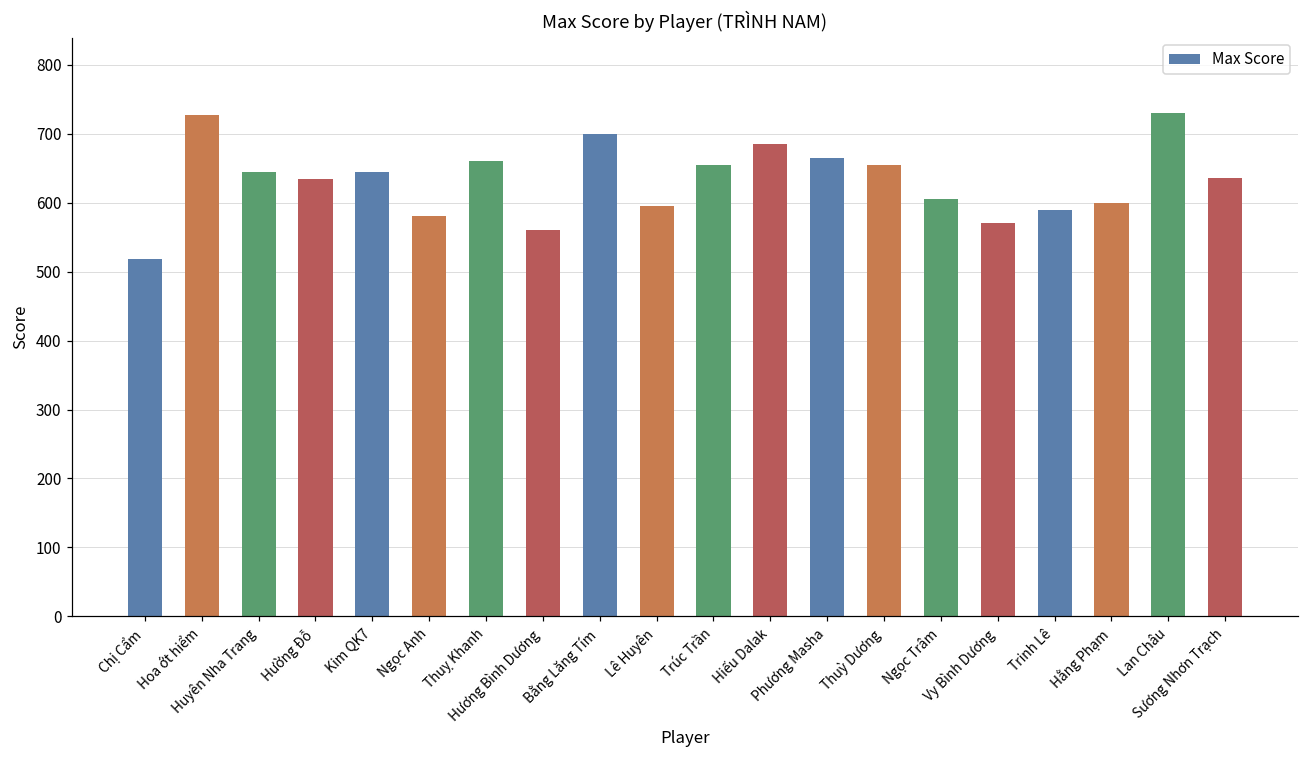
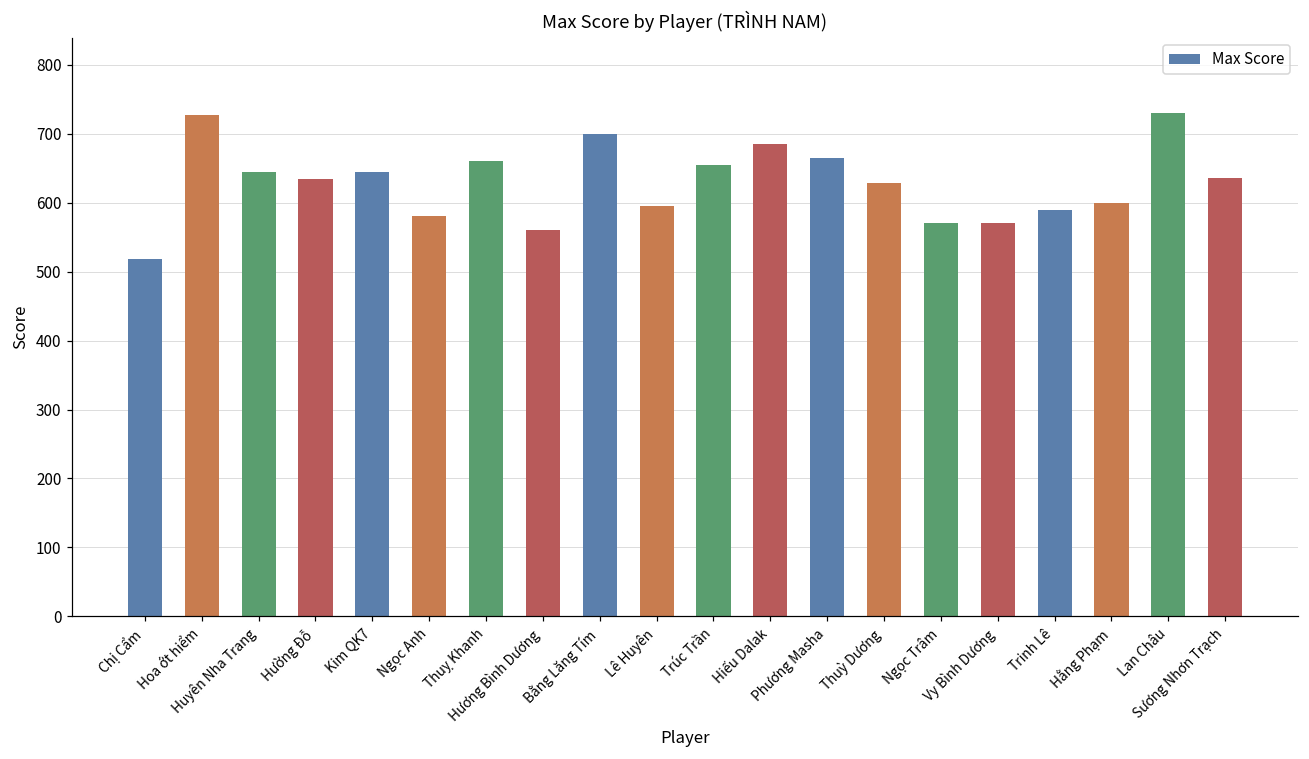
  {
    "Chị Cẩm": 520,
    "Hoa ớt hiểm": 730,
    "Huyên Nha Trang": 650,
    "Hường Đỗ": 640,
    "Kim QK7": 650,
    "Ngọc Anh": 580,
    "Thuỵ Khanh": 660,
    "Hương Bình Dương": 560,
    "Bằng Lăng Tím": 700,
    "Lê Huyên": 600,
    "Trúc Trần": 660,
    "Hiếu Dalak": 690,
    "Phương Masha": 670,
-   "Thuỳ Dương": 660,
-   "Ngọc Trâm": 610,
+   "Thuỳ Dương": 630,
+   "Ngọc Trâm": 570,
    "Vy Bình Dương": 570,
    "Trinh Lê": 590,
    "Hằng Phạm": 600,
    "Lan Châu": 730,
    "Sương Nhơn Trạch": 640
  }
